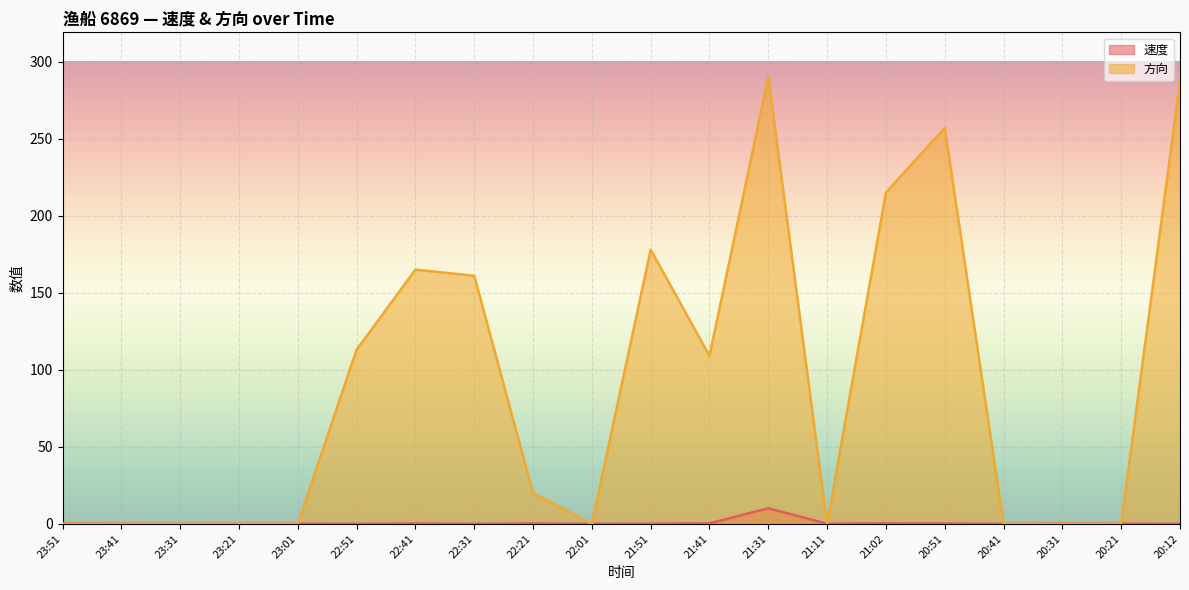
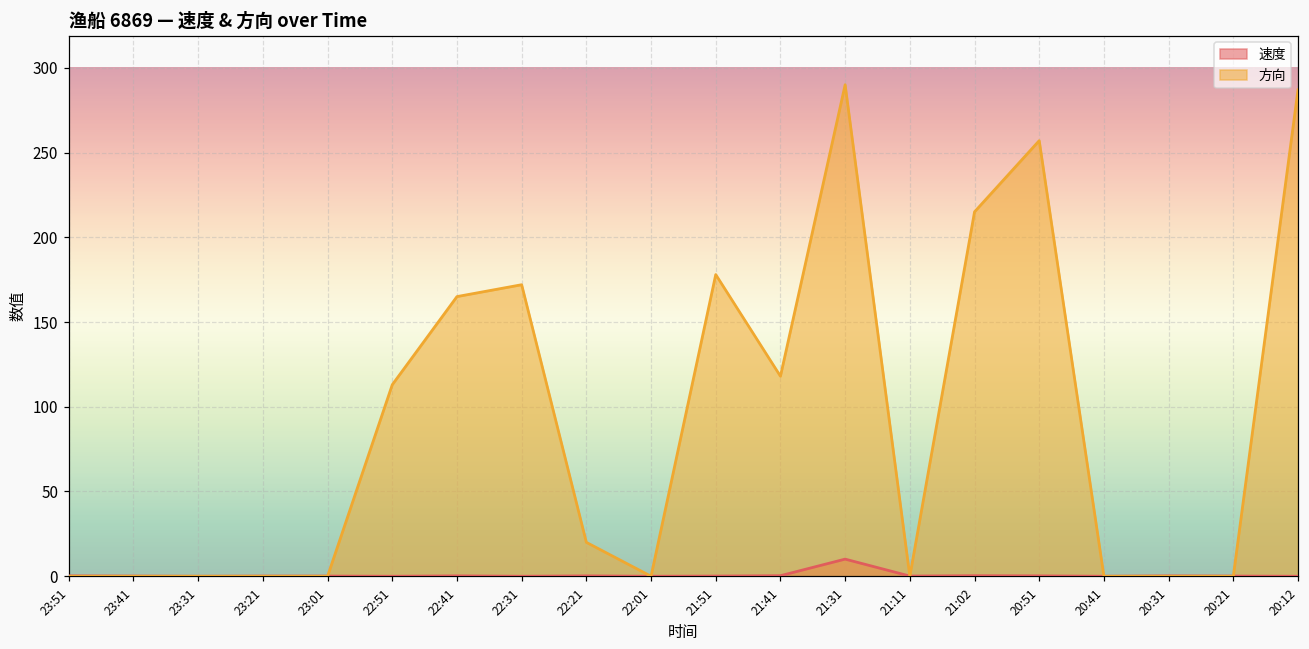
  {
    "速度": {
      "22:51": 0,
      "22:41": 0,
      "22:31": 0,
      "22:21": 0,
      "21:51": 0,
      "21:41": 0,
      "21:31": 10,
      "21:02": 0,
      "20:51": 0,
      "20:12": 0
    },
    "方向": {
      "22:51": 113,
      "22:41": 165,
-     "22:31": 161,
+     "22:31": 172,
      "22:21": 20,
      "21:51": 178,
-     "21:41": 109,
+     "21:41": 118,
      "21:31": 290,
      "21:02": 215,
      "20:51": 257,
      "20:12": 287
    }
  }
